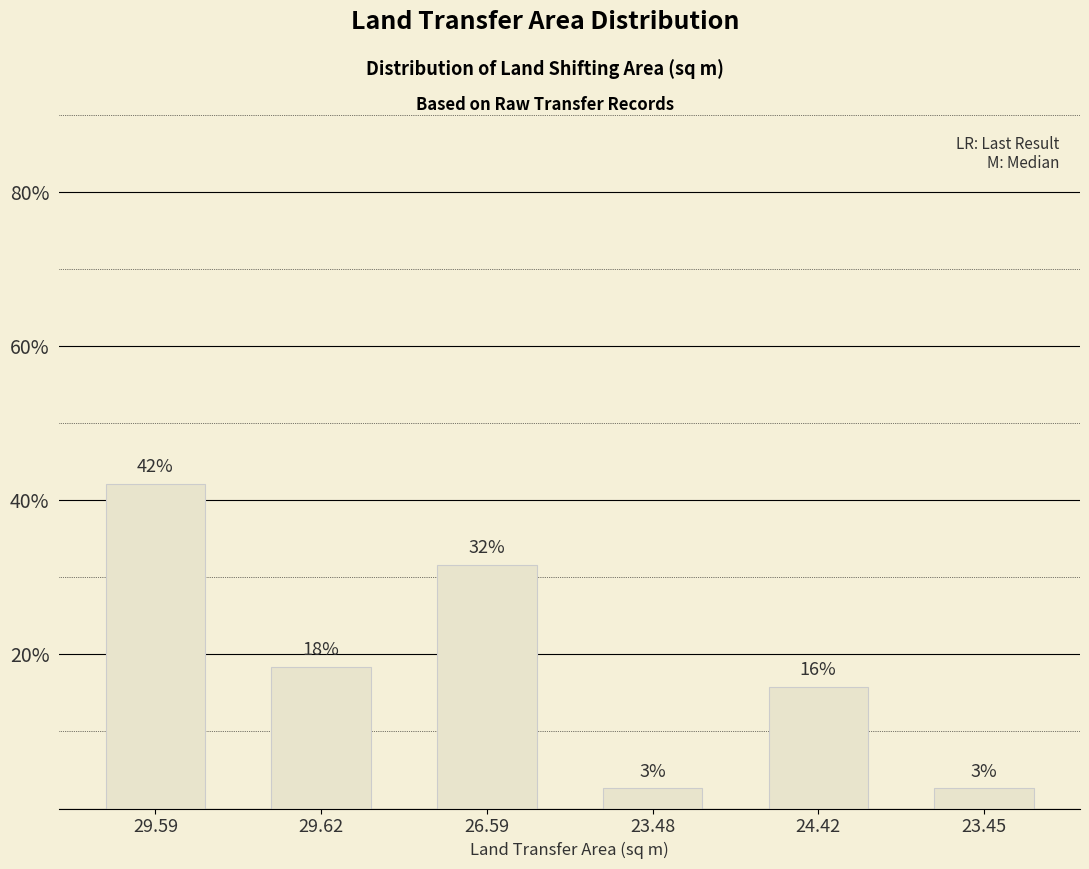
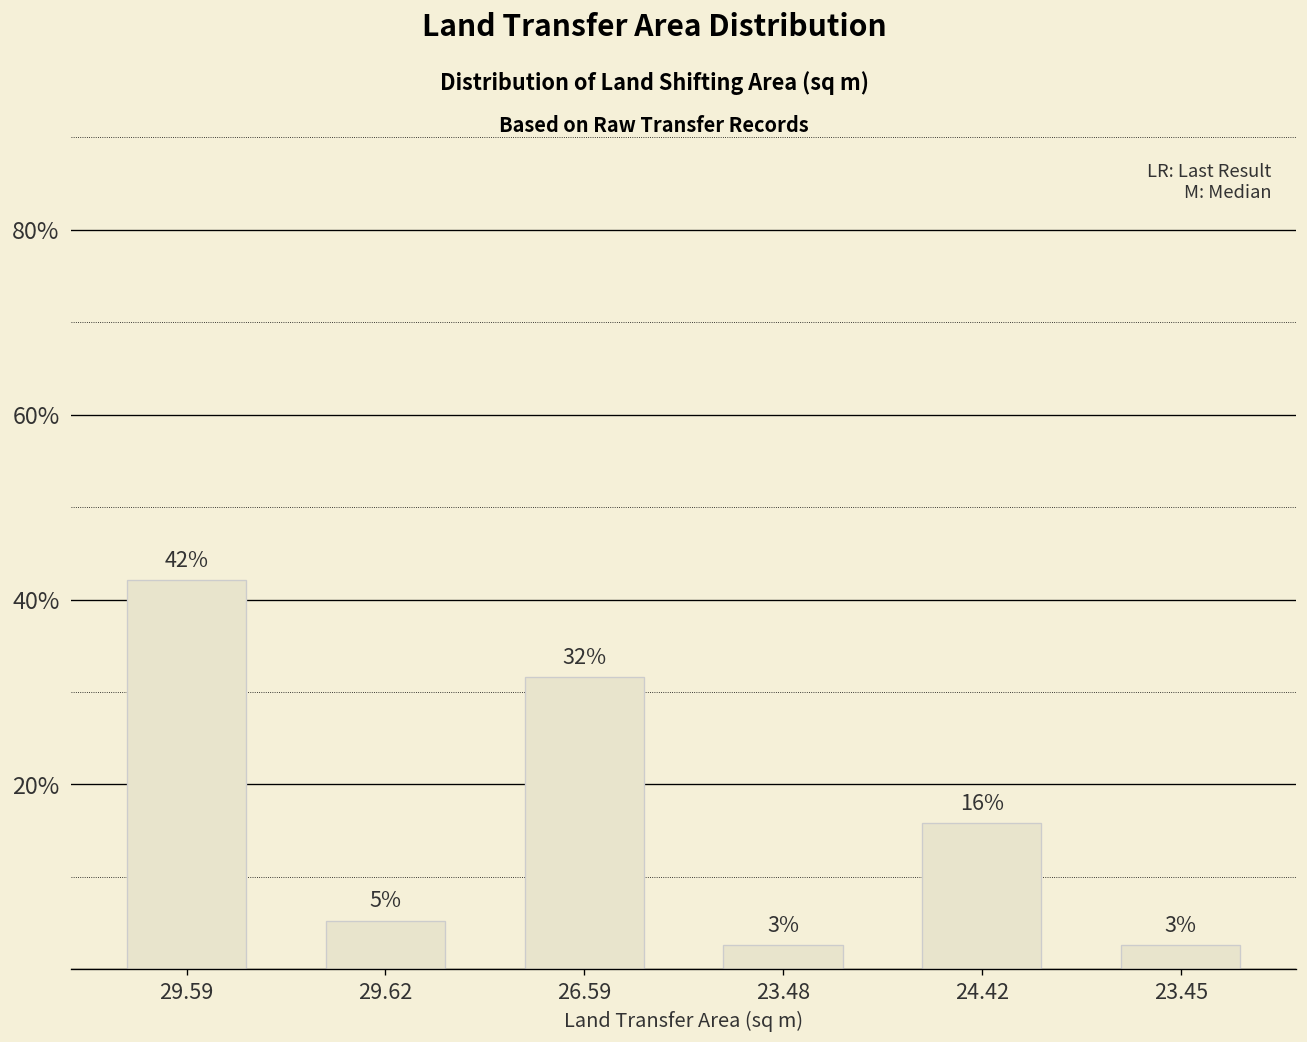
  {
    "29.59": "42%",
-   "29.62": "18%",
+   "29.62": "5%",
    "26.59": "32%",
    "23.48": "3%",
    "24.42": "16%",
    "23.45": "3%"
  }
